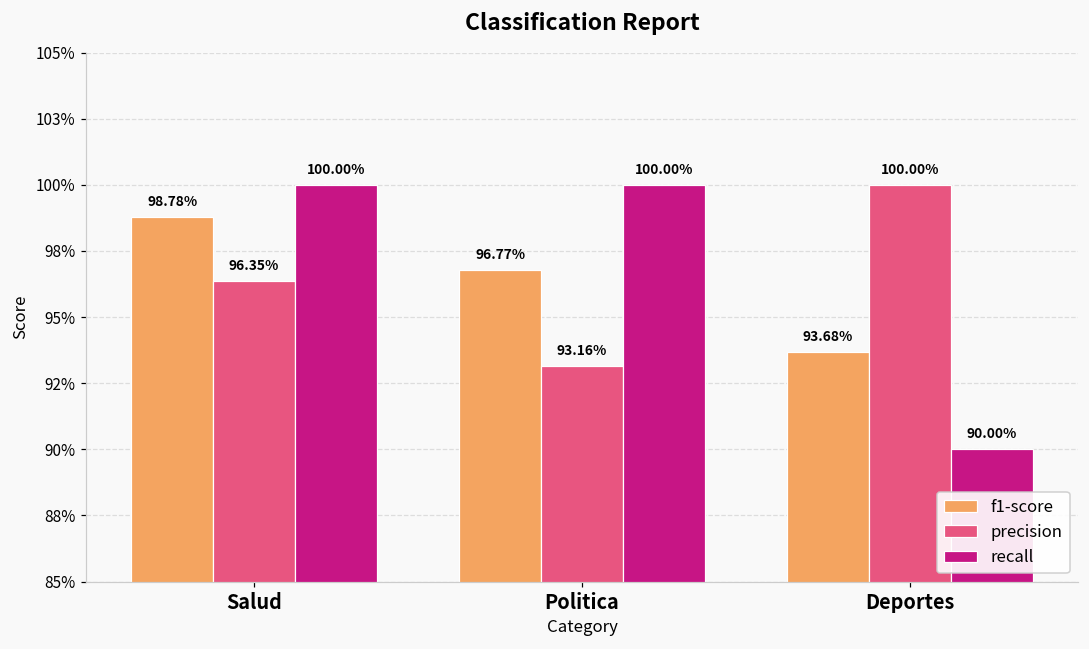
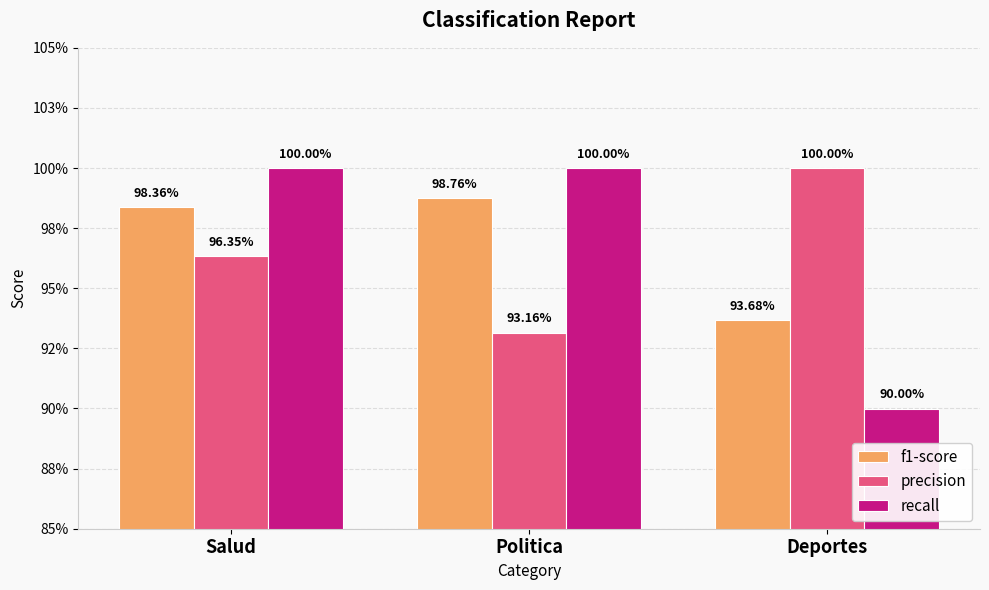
  {
    "f1-score": {
-     "Salud": "98.78%",
-     "Politica": "96.77%",
+     "Salud": "98.36%",
+     "Politica": "98.76%",
      "Deportes": "93.68%"
    },
    "precision": {
      "Salud": "96.35%",
      "Politica": "93.16%",
      "Deportes": "100.00%"
    },
    "recall": {
      "Salud": "100.00%",
      "Politica": "100.00%",
      "Deportes": "90.00%"
    }
  }
